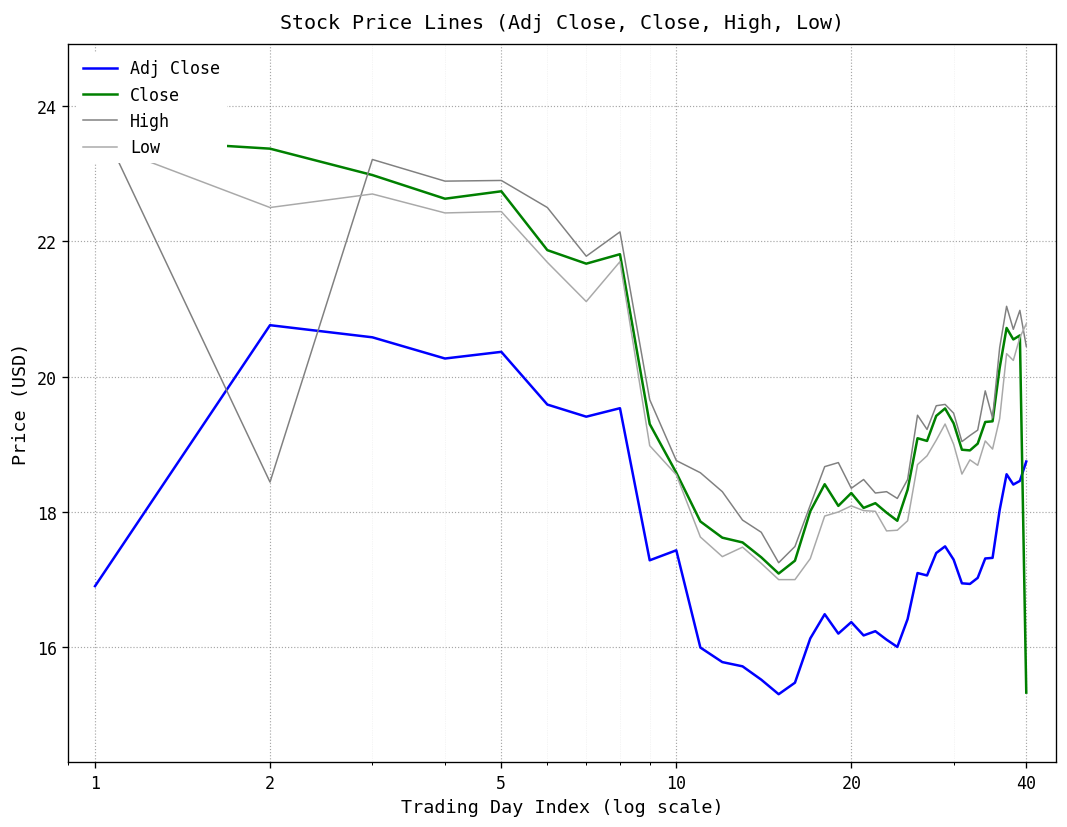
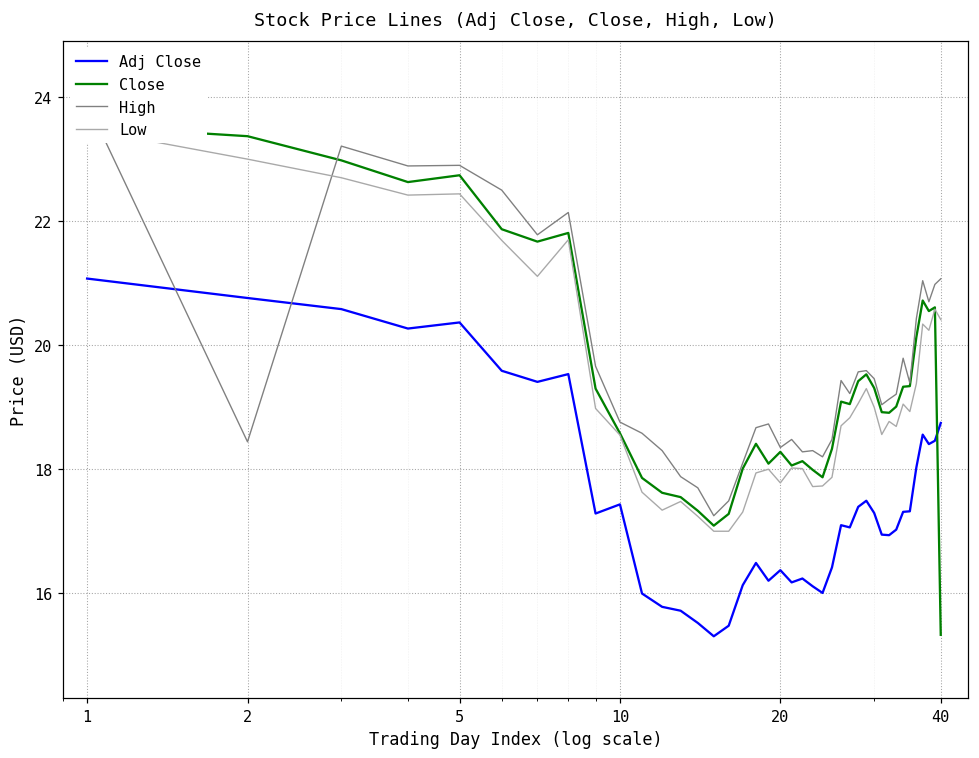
  {
    "Adj Close": {
-     "1": 16.9,
+     "1": 21.1,
      "2": 20.8,
      "5": 20.4,
      "10": 17.4,
      "20": 16.4,
      "40": 18.7
    },
    "Close": {
      "2": 23.4,
      "5": 22.7,
      "20": 18.3,
      "40": 15.3
    },
    "High": {
      "2": 18.4,
      "5": 22.9,
      "10": 18.8,
      "20": 18.4,
-     "40": 20.5
+     "40": 21.1
    },
    "Low": {
-     "2": 22.5,
+     "2": 23.0,
      "5": 22.4,
-     "20": 18.1,
-     "40": 20.8
+     "20": 17.8,
+     "40": 20.4
    }
  }
